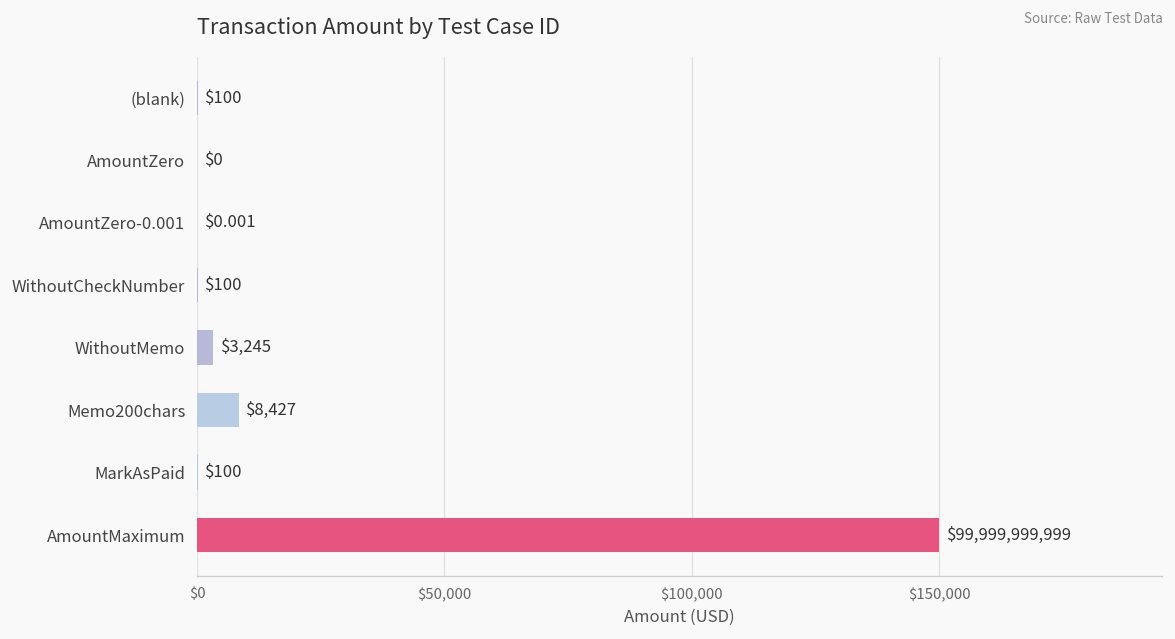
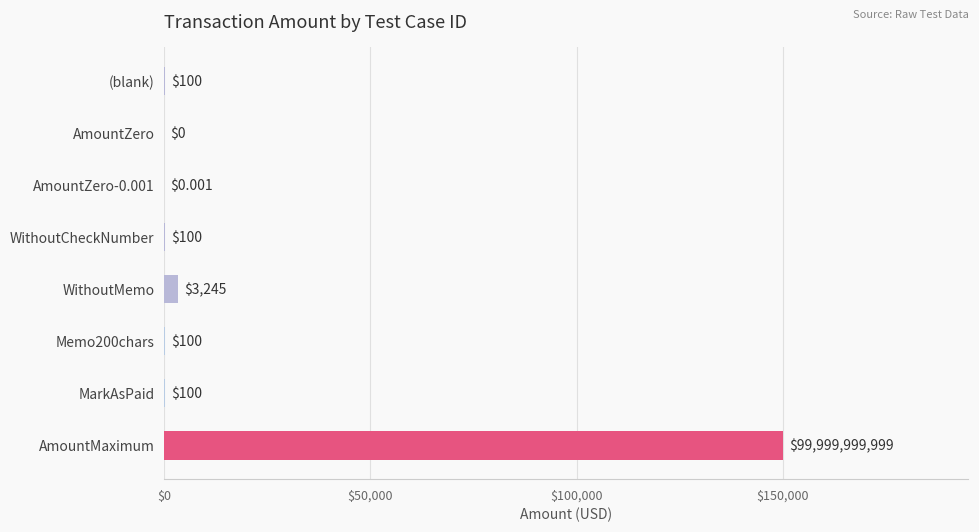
  {
    "(blank)": "$100",
    "AmountZero": "$0",
    "AmountZero-0.001": "$0.001",
    "WithoutCheckNumber": "$100",
    "WithoutMemo": "$3,245",
-   "Memo200chars": "$8,427",
+   "Memo200chars": "$100",
    "MarkAsPaid": "$100"
  }
